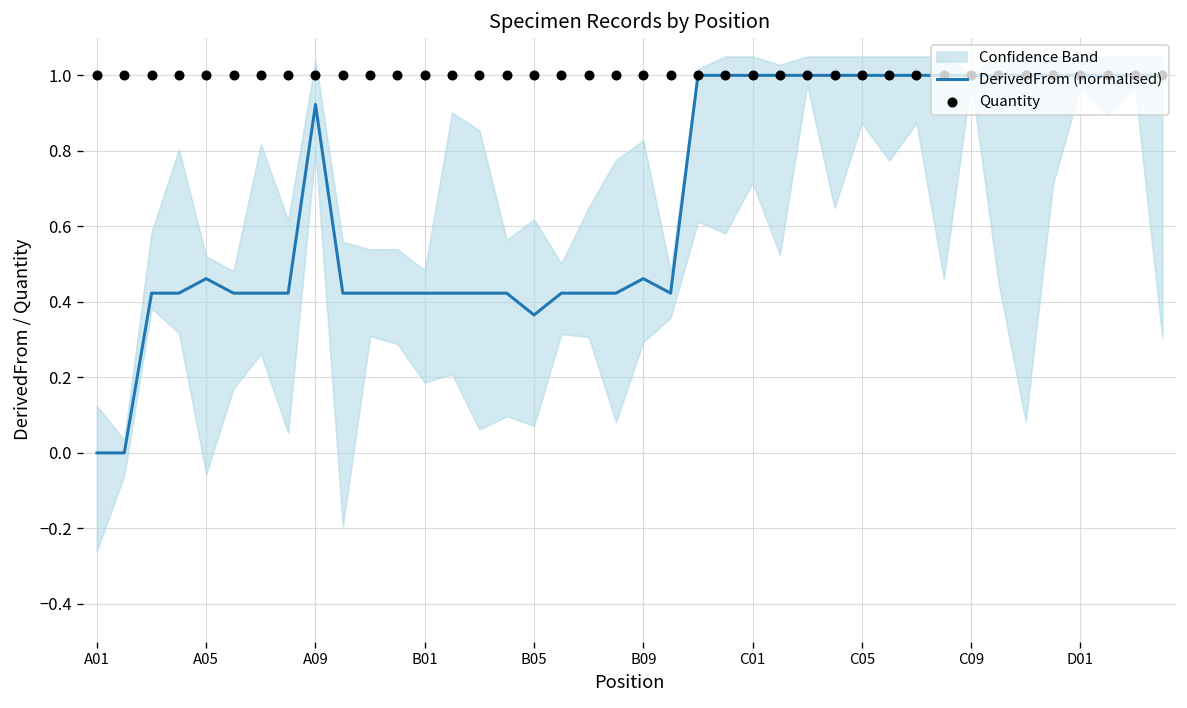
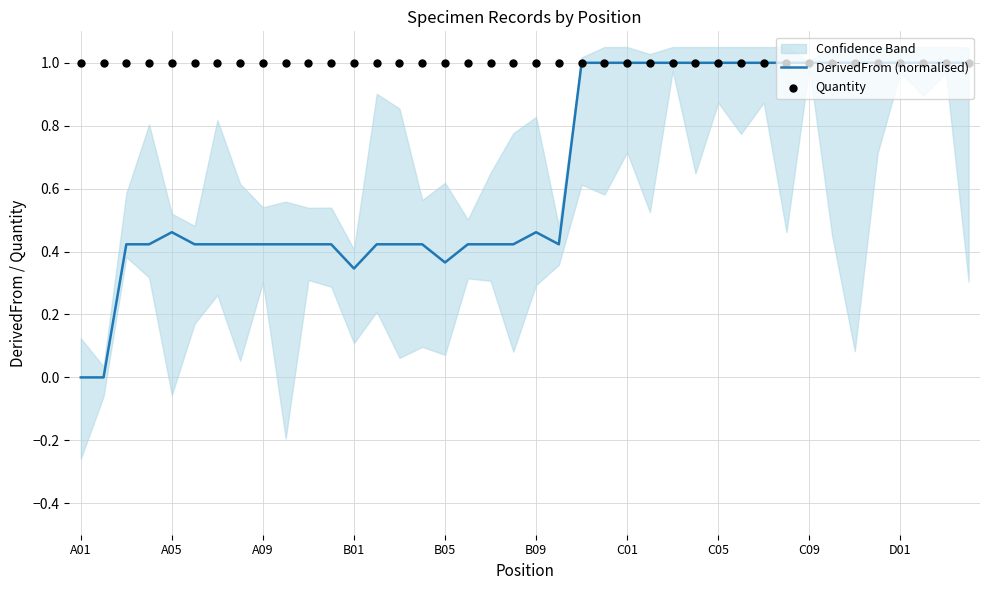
  {
    "DerivedFrom (normalised)": {
      "A01": 0.00,
      "A05": 0.46,
-     "A09": 0.92,
-     "B01": 0.42,
+     "A09": 0.42,
+     "B01": 0.35,
      "B05": 0.37,
      "B09": 0.46
    }
  }
